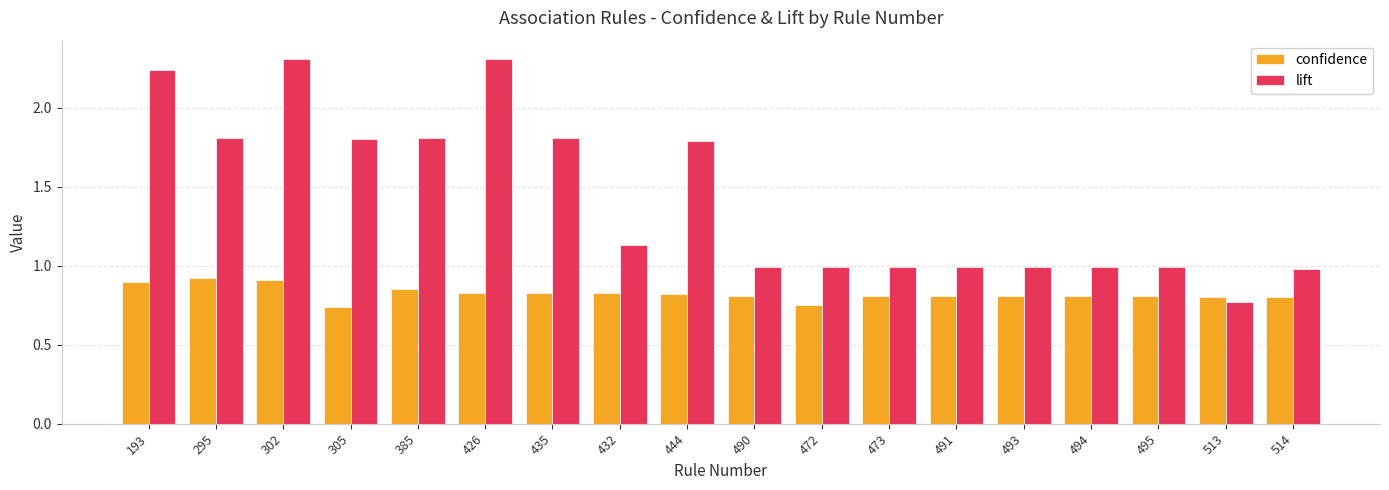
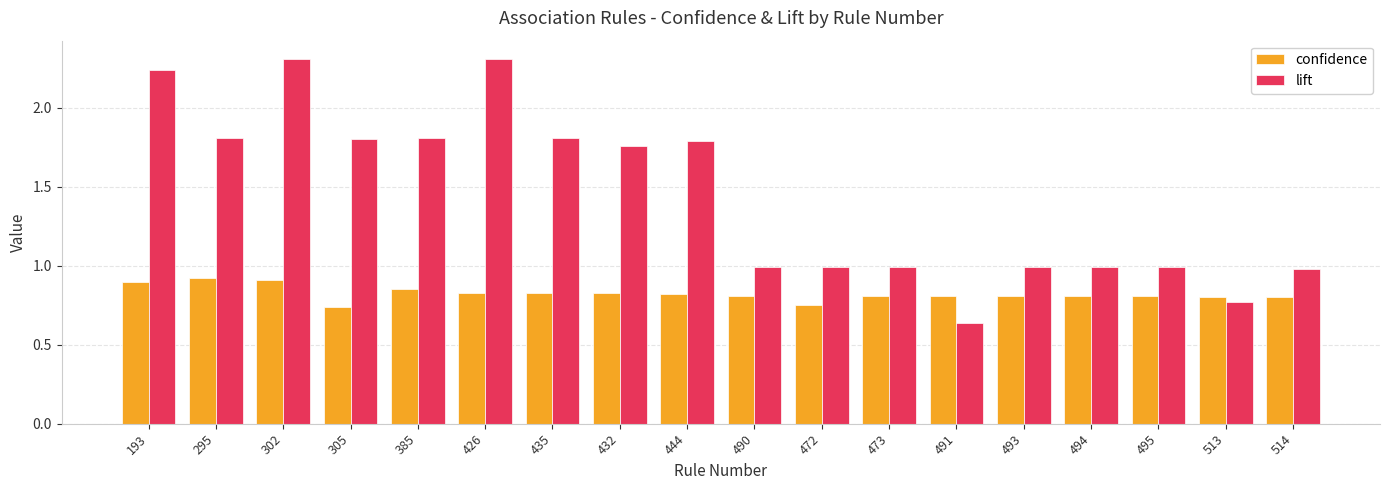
  {
    "confidence": {
      "193": 0.90,
      "295": 0.92,
      "302": 0.91,
      "305": 0.74,
      "385": 0.85,
      "426": 0.83,
      "435": 0.83,
      "432": 0.83,
      "444": 0.82,
      "490": 0.81,
      "472": 0.75,
      "473": 0.81,
      "491": 0.81,
      "493": 0.81,
      "494": 0.81,
      "495": 0.81,
      "513": 0.80,
      "514": 0.80
    },
    "lift": {
      "193": 2.24,
      "295": 1.81,
      "302": 2.31,
      "305": 1.80,
      "385": 1.81,
      "426": 2.31,
      "435": 1.81,
-     "432": 1.13,
+     "432": 1.76,
      "444": 1.79,
      "490": 0.99,
      "472": 0.99,
      "473": 0.99,
-     "491": 0.99,
+     "491": 0.64,
      "493": 0.99,
      "494": 0.99,
      "495": 0.99,
      "513": 0.77,
      "514": 0.98
    }
  }
